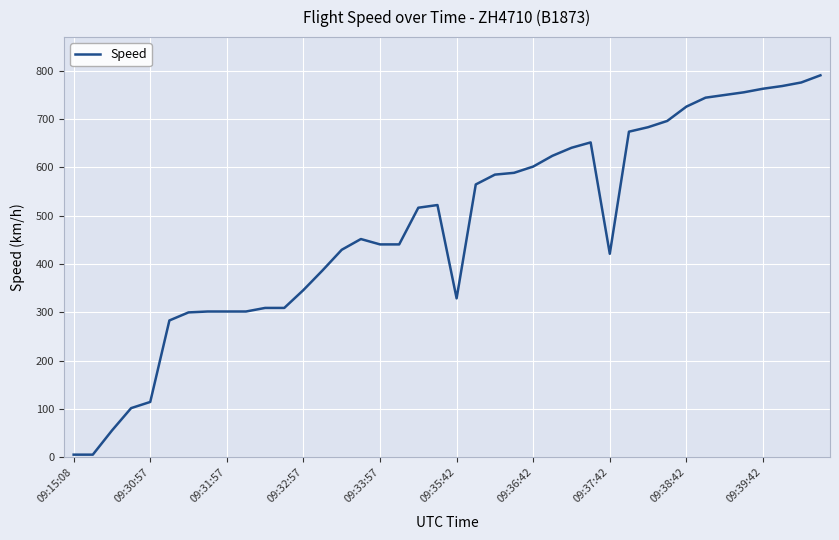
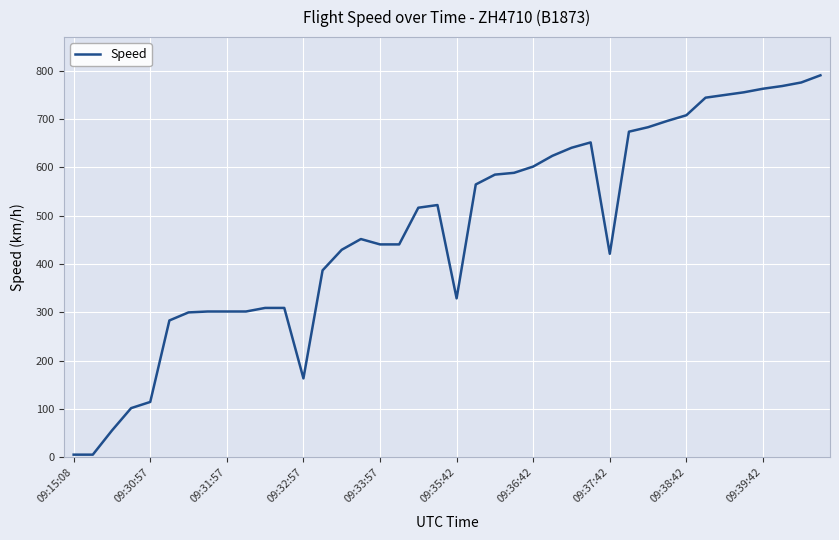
  {
    "09:15:08": 10,
    "09:30:57": 110,
    "09:31:57": 300,
-   "09:32:57": 350,
+   "09:32:57": 160,
    "09:33:57": 440,
    "09:35:42": 330,
    "09:36:42": 600,
    "09:37:42": 420,
-   "09:38:42": 730,
+   "09:38:42": 710,
    "09:39:42": 760
  }
